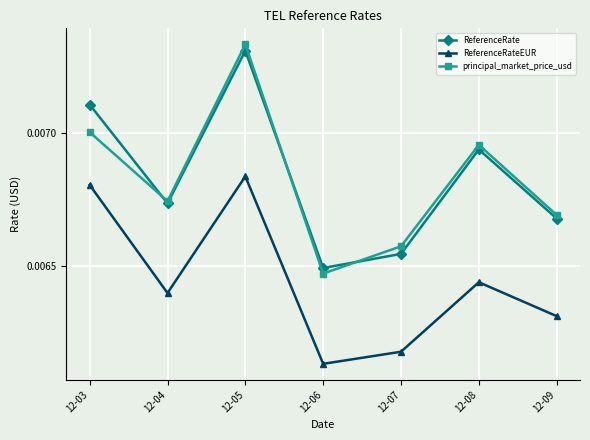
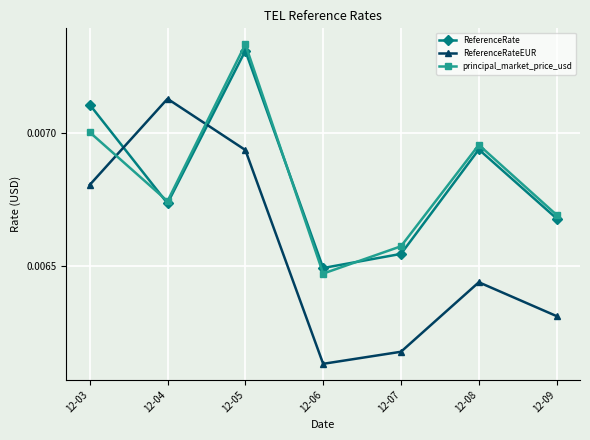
  {
    "ReferenceRateEUR": {
      "12-03": 0.00680,
-     "12-04": 0.00640,
-     "12-05": 0.00684,
+     "12-04": 0.00713,
+     "12-05": 0.00694,
      "12-06": 0.00614,
      "12-07": 0.00618,
      "12-08": 0.00644,
      "12-09": 0.00631
    }
  }
